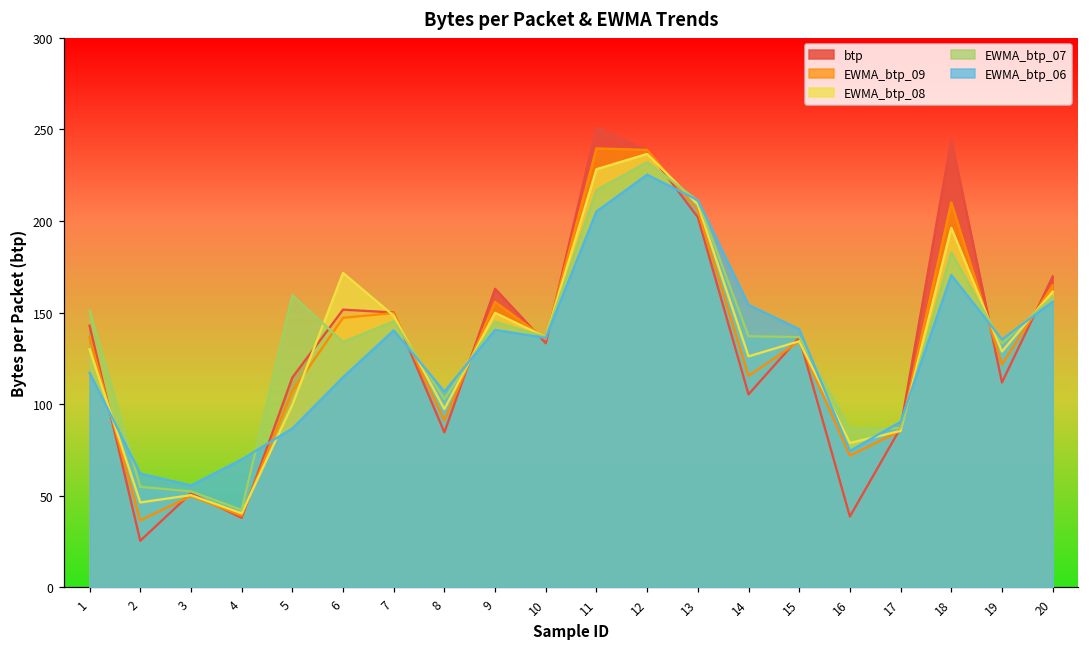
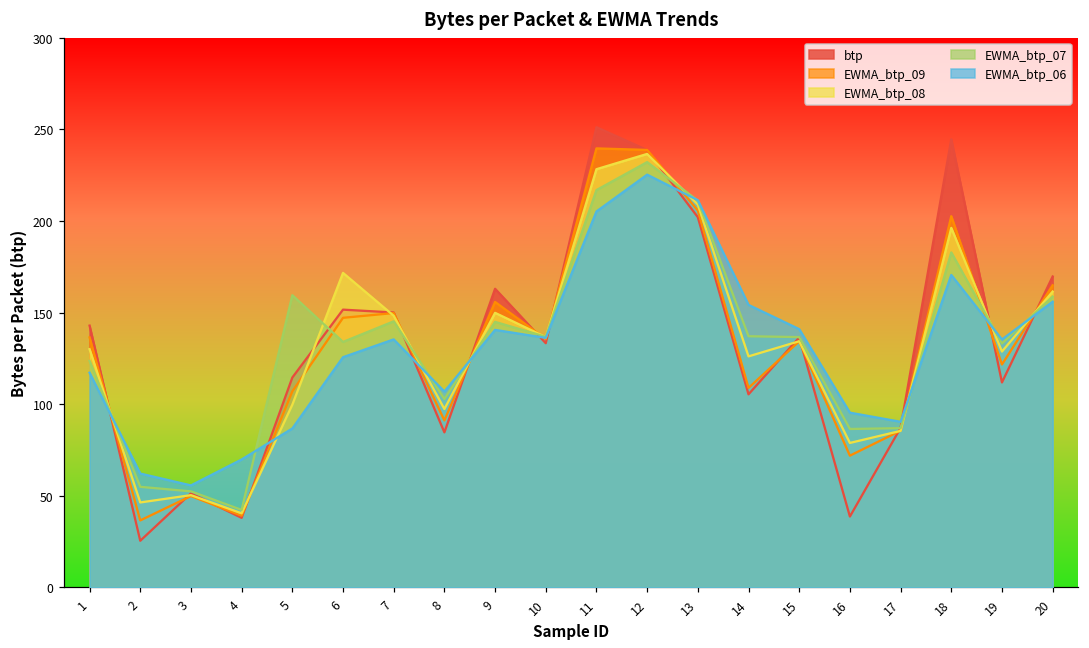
  {
    "btp": {
      "1": 143,
      "2": 25,
      "5": 115,
      "6": 152,
      "8": 85,
      "9": 163,
      "10": 133,
      "11": 251,
      "13": 202,
      "14": 105,
      "16": 39,
      "18": 244,
      "19": 112,
      "20": 170
    },
    "EWMA_btp_09": {
      "1": 136,
      "2": 37,
      "5": 107,
      "6": 147,
      "8": 91,
      "9": 156,
      "11": 240,
      "13": 206,
-     "14": 115,
+     "14": 109,
      "16": 72,
-     "18": 210,
+     "18": 203,
      "19": 122,
      "20": 165
    },
    "EWMA_btp_08": {
      "1": 130,
      "2": 46,
      "5": 100,
      "6": 172,
      "8": 97,
      "9": 150,
      "11": 228,
      "12": 237,
      "13": 209,
      "14": 126,
      "16": 79,
      "18": 196,
      "19": 129,
      "20": 161
    },
    "EWMA_btp_07": {
-     "1": 151,
+     "1": 124,
      "2": 55,
      "4": 42,
      "5": 159,
      "6": 134,
      "7": 145,
      "8": 103,
      "9": 145,
      "11": 217,
      "12": 232,
      "14": 137,
      "16": 86,
      "18": 183,
      "19": 133,
      "20": 159
    },
    "EWMA_btp_06": {
      "1": 117,
      "2": 62,
      "3": 56,
      "4": 70,
      "5": 87,
-     "6": 115,
-     "7": 140,
+     "6": 126,
+     "7": 135,
      "8": 107,
      "9": 141,
      "11": 205,
      "12": 225,
      "14": 154,
      "15": 141,
-     "16": 75,
+     "16": 95,
      "17": 90,
      "18": 170,
      "19": 135,
      "20": 156
    }
  }
